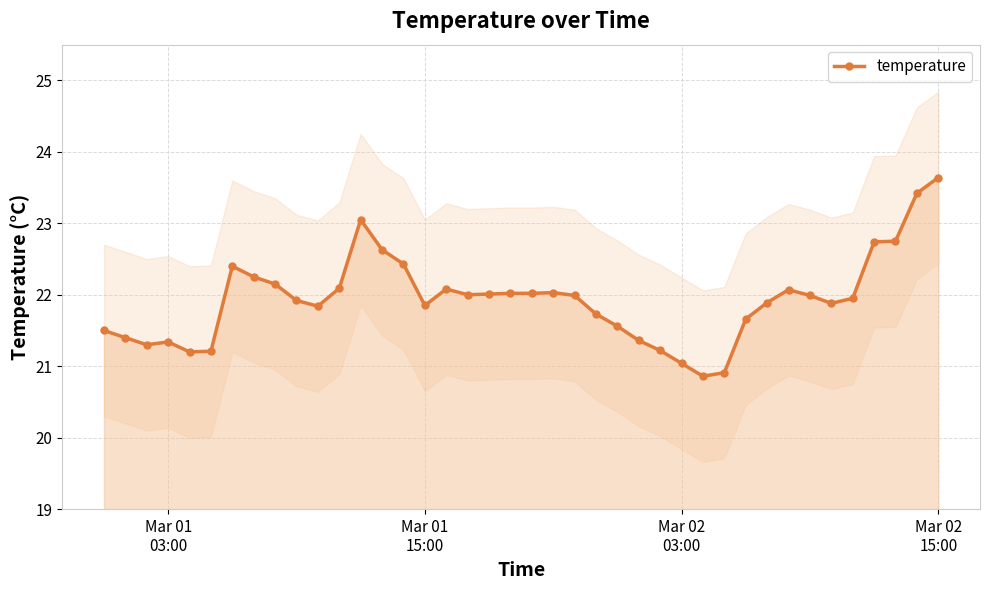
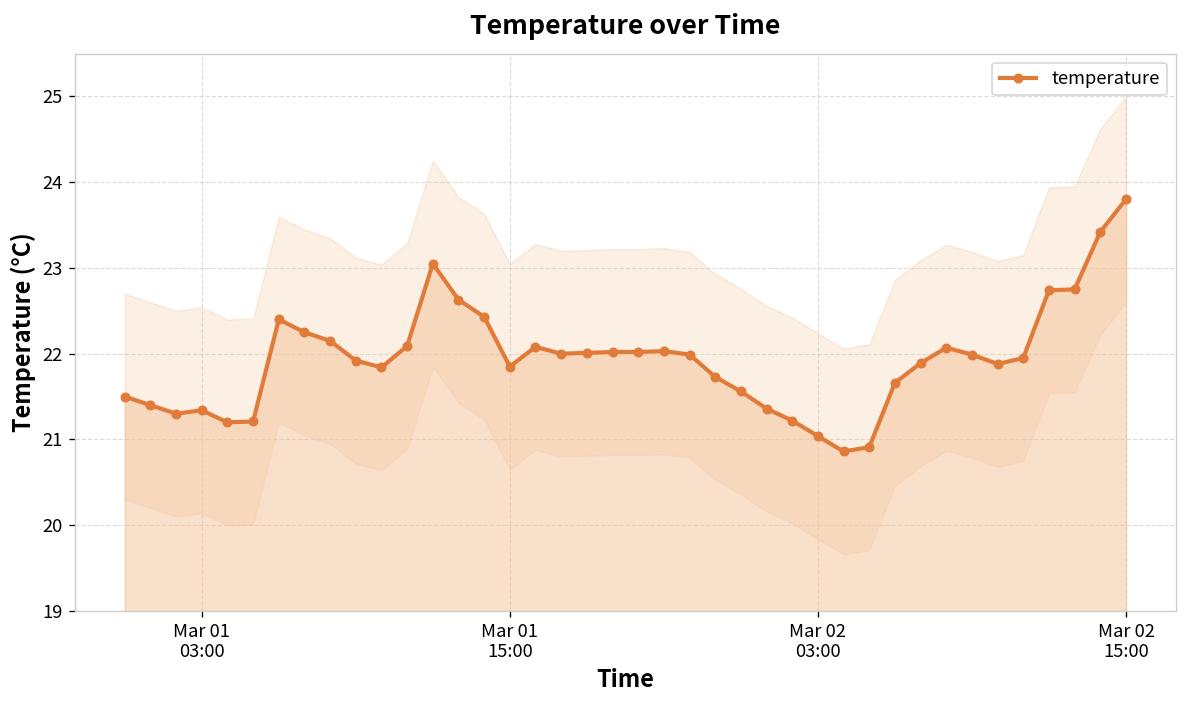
  {
    "temperature": {
      "Mar 01 03:00": 21.3,
      "Mar 01 15:00": 21.9,
      "Mar 02 03:00": 21.0,
-     "Mar 02 15:00": 23.6
+     "Mar 02 15:00": 23.8
    }
  }
